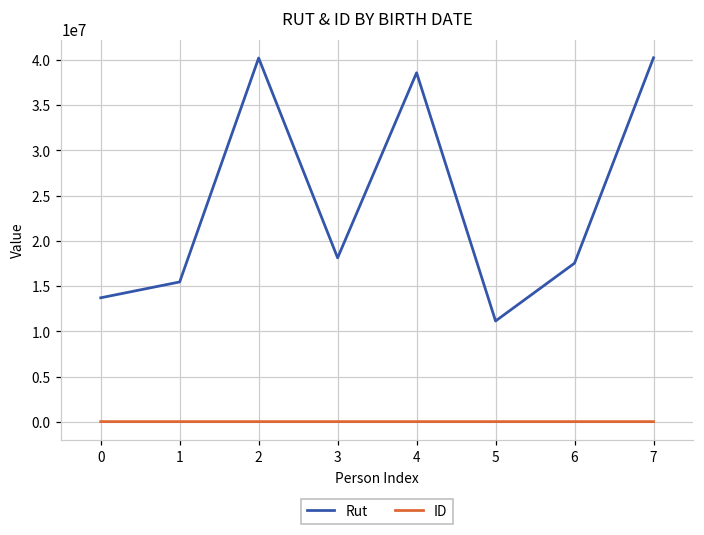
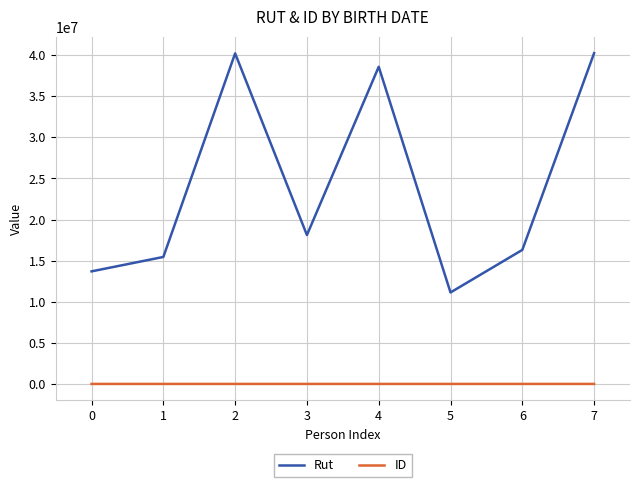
  {
    "Rut": {
      "0": 14000000,
      "1": 15000000,
      "2": 40000000,
      "3": 18000000,
      "4": 39000000,
      "5": 11000000,
-     "6": 18000000,
+     "6": 16000000,
      "7": 40000000
    },
    "ID": {
      "0": 0,
      "1": 0,
      "2": 0,
      "3": 0,
      "4": 0,
      "5": 0,
      "6": 0,
      "7": 0
    }
  }
